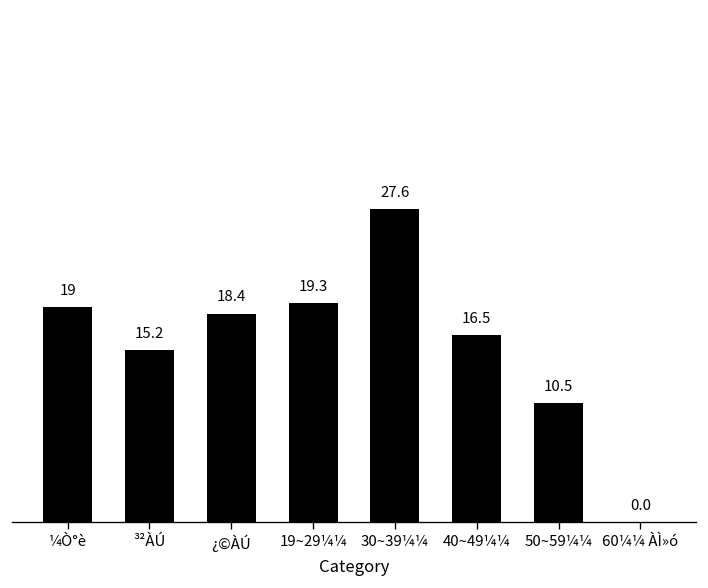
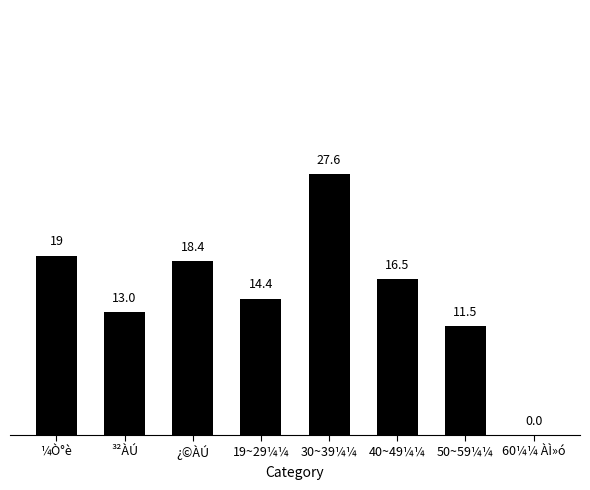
  {
    "¼Ò°è": 19,
-   "³²ÀÚ": 15.2,
+   "³²ÀÚ": 13.0,
    "¿©ÀÚ": 18.4,
-   "19~29¼¼": 19.3,
+   "19~29¼¼": 14.4,
    "30~39¼¼": 27.6,
    "40~49¼¼": 16.5,
-   "50~59¼¼": 10.5,
+   "50~59¼¼": 11.5,
    "60¼¼ ÀÌ»ó": 0.0
  }
